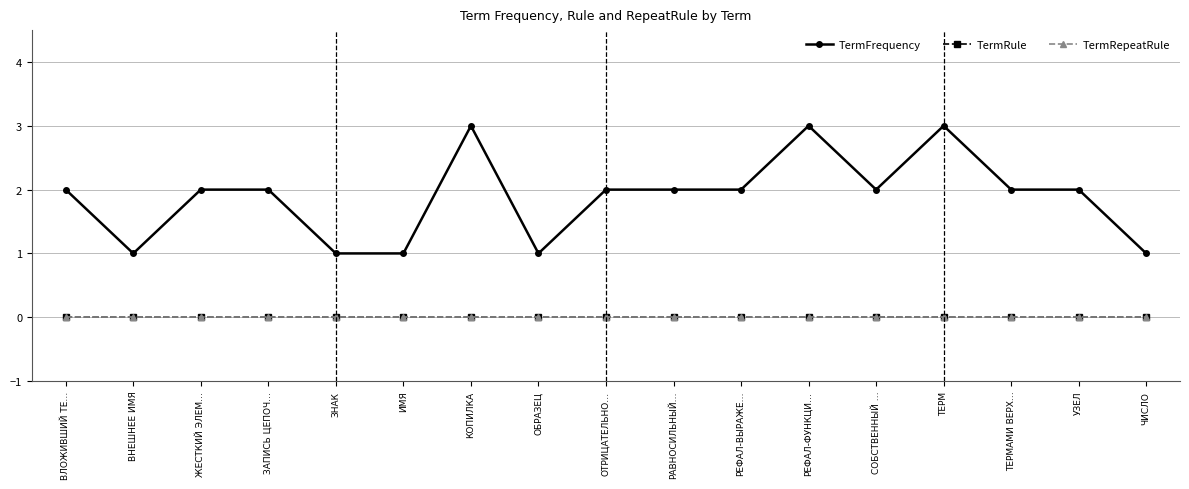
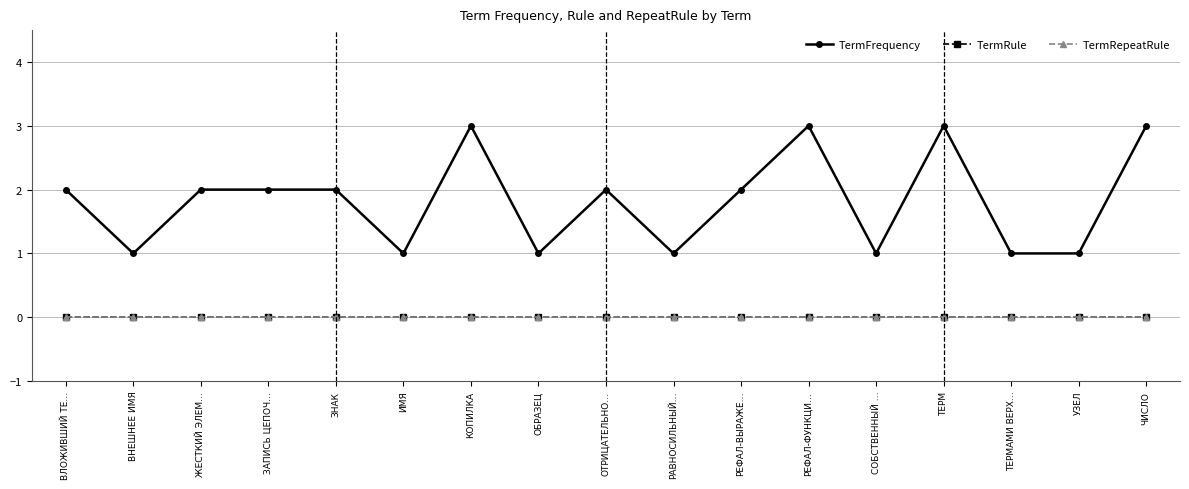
  {
    "TermFrequency": {
      "ВЛОЖИВШИЙ ТЕ…": 2,
      "ВНЕШНЕЕ ИМЯ": 1,
      "ЖЕСТКИЙ ЭЛЕМ…": 2,
      "ЗАПИСЬ ЦЕПОЧ…": 2,
-     "ЗНАК": 1,
+     "ЗНАК": 2,
      "ИМЯ": 1,
      "КОПИЛКА": 3,
      "ОБРАЗЕЦ": 1,
      "ОТРИЦАТЕЛЬНО…": 2,
-     "РАВНОСИЛЬНЫЙ…": 2,
+     "РАВНОСИЛЬНЫЙ…": 1,
      "РЕФАЛ-ВЫРАЖЕ…": 2,
      "РЕФАЛ-ФУНКЦИ…": 3,
-     "СОБСТВЕННЫЙ …": 2,
+     "СОБСТВЕННЫЙ …": 1,
      "ТЕРМ": 3,
-     "ТЕРМАМИ ВЕРХ…": 2,
-     "УЗЕЛ": 2,
-     "ЧИСЛО": 1
+     "ТЕРМАМИ ВЕРХ…": 1,
+     "УЗЕЛ": 1,
+     "ЧИСЛО": 3
    },
    "TermRepeatRule": {
      "ВЛОЖИВШИЙ ТЕ…": 0,
      "ВНЕШНЕЕ ИМЯ": 0,
      "ЖЕСТКИЙ ЭЛЕМ…": 0,
      "ЗАПИСЬ ЦЕПОЧ…": 0,
      "ЗНАК": 0,
      "ИМЯ": 0,
      "КОПИЛКА": 0,
      "ОБРАЗЕЦ": 0,
      "ОТРИЦАТЕЛЬНО…": 0,
      "РАВНОСИЛЬНЫЙ…": 0,
      "РЕФАЛ-ВЫРАЖЕ…": 0,
      "РЕФАЛ-ФУНКЦИ…": 0,
      "СОБСТВЕННЫЙ …": 0,
      "ТЕРМ": 0,
      "ТЕРМАМИ ВЕРХ…": 0,
      "УЗЕЛ": 0,
      "ЧИСЛО": 0
    }
  }
